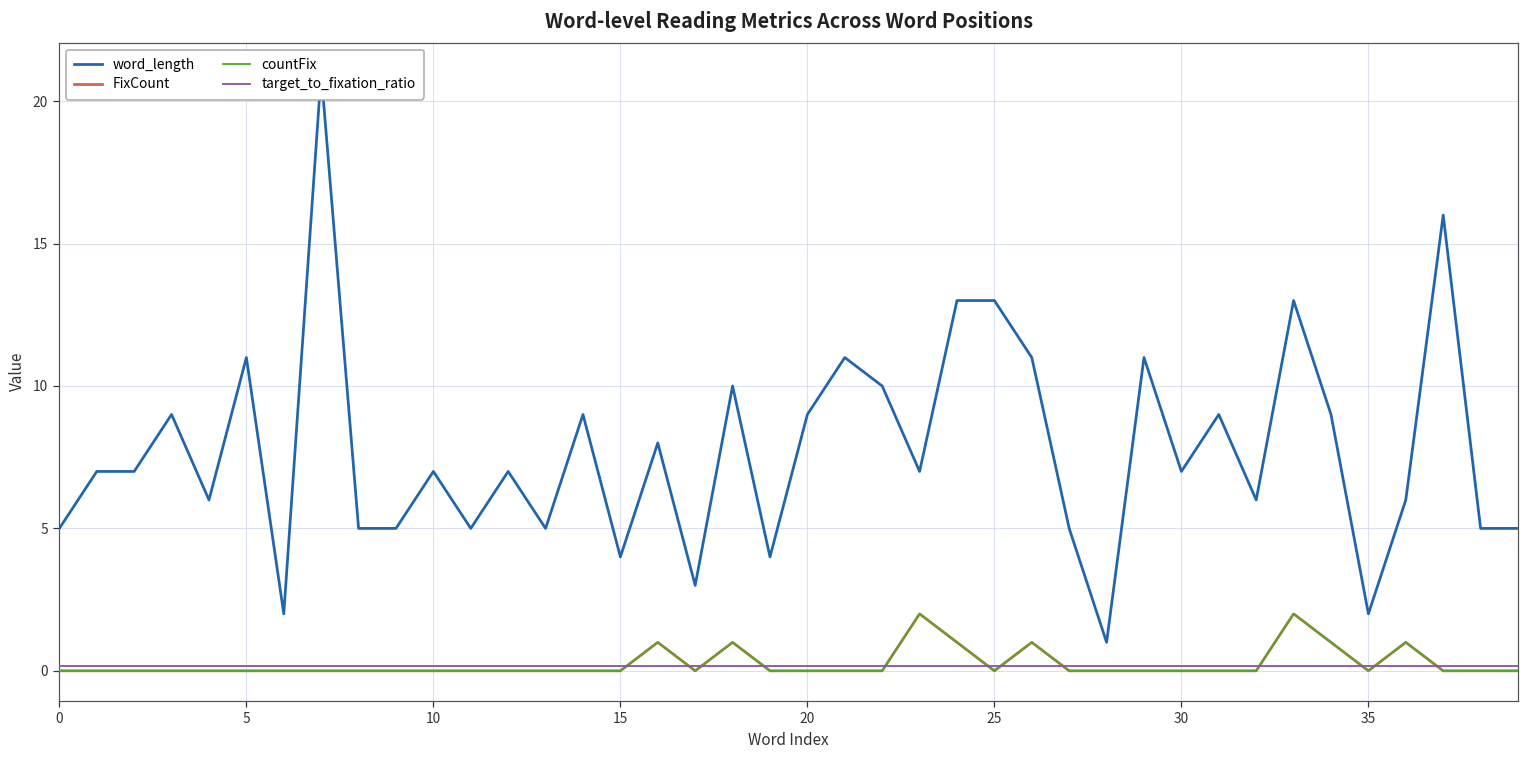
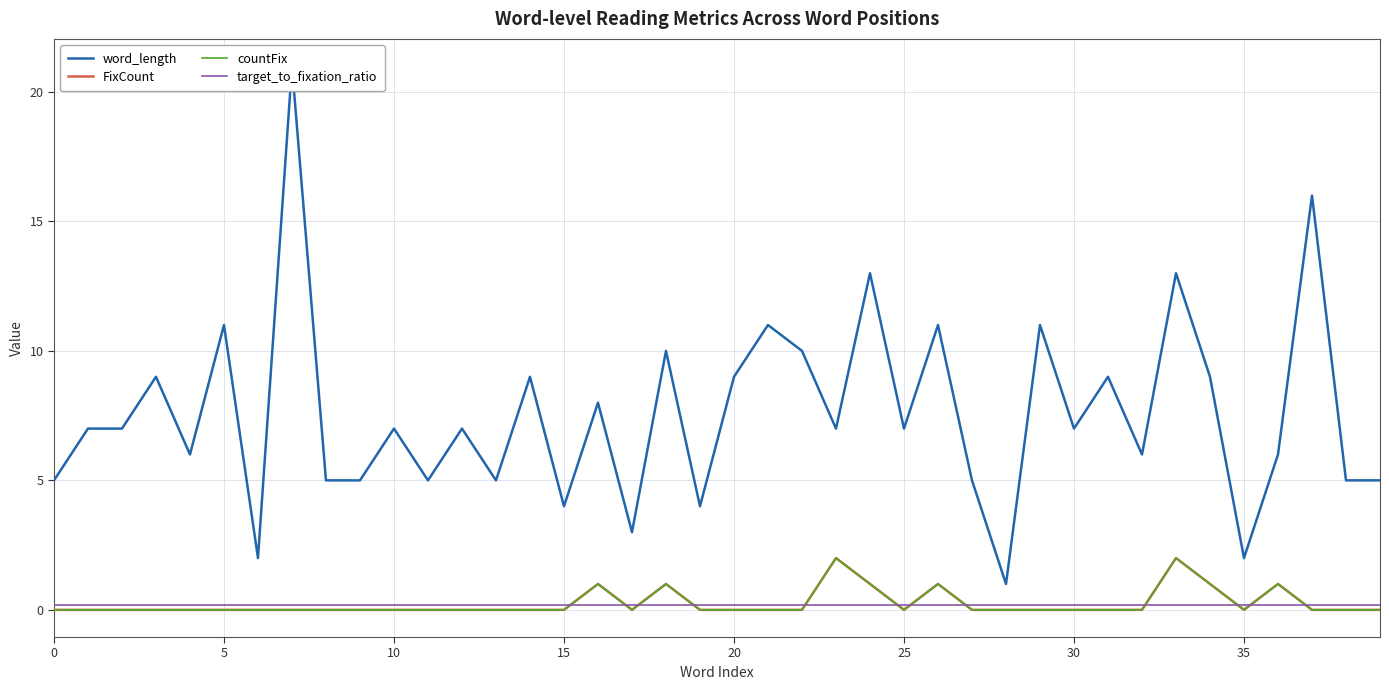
  {
    "word_length": {
      "0": 5,
      "5": 11,
      "10": 7,
      "15": 4,
      "20": 9,
-     "25": 13,
+     "25": 7,
      "30": 7,
      "35": 2
    },
    "countFix": {
      "0": 0,
      "5": 0,
      "10": 0,
      "15": 0,
      "20": 0,
      "25": 0,
      "30": 0,
      "35": 0
    },
    "target_to_fixation_ratio": {
      "0": 0.2,
      "5": 0.2,
      "10": 0.2,
      "15": 0.2,
      "20": 0.2,
      "25": 0.2,
      "30": 0.2,
      "35": 0.2
    }
  }
